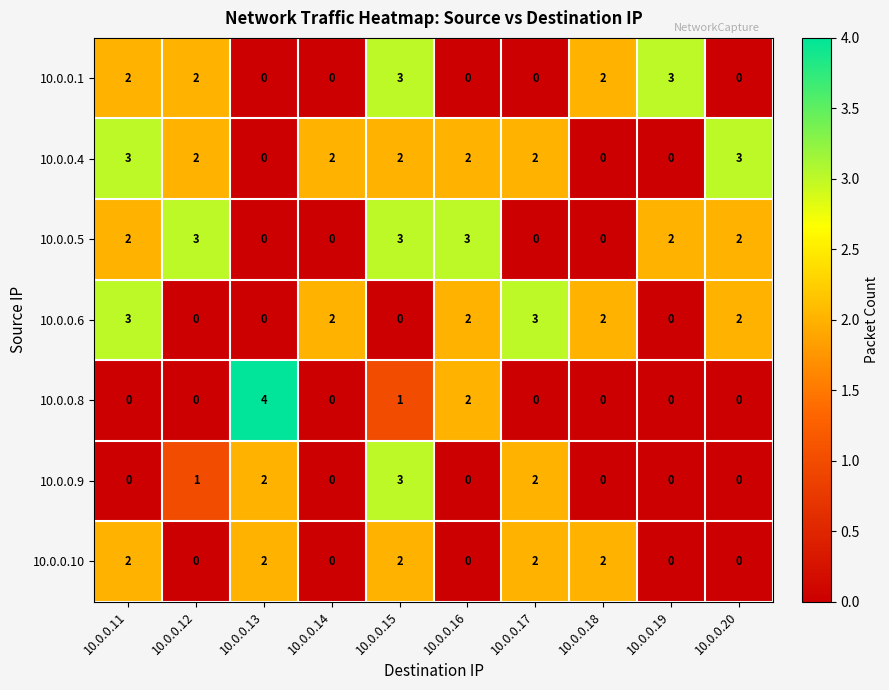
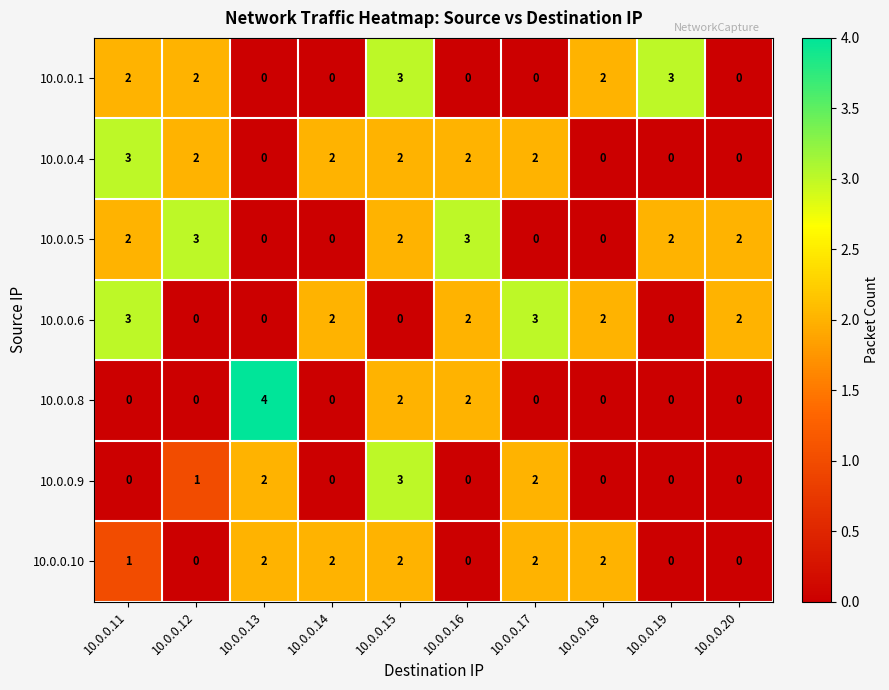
  {
    "10.0.0.1": {
      "10.0.0.11": 2,
      "10.0.0.12": 2,
      "10.0.0.13": 0,
      "10.0.0.14": 0,
      "10.0.0.15": 3,
      "10.0.0.16": 0,
      "10.0.0.17": 0,
      "10.0.0.18": 2,
      "10.0.0.19": 3,
      "10.0.0.20": 0
    },
    "10.0.0.4": {
      "10.0.0.11": 3,
      "10.0.0.12": 2,
      "10.0.0.13": 0,
      "10.0.0.14": 2,
      "10.0.0.15": 2,
      "10.0.0.16": 2,
      "10.0.0.17": 2,
      "10.0.0.18": 0,
      "10.0.0.19": 0,
-     "10.0.0.20": 3
+     "10.0.0.20": 0
    },
    "10.0.0.5": {
      "10.0.0.11": 2,
      "10.0.0.12": 3,
      "10.0.0.13": 0,
      "10.0.0.14": 0,
-     "10.0.0.15": 3,
+     "10.0.0.15": 2,
      "10.0.0.16": 3,
      "10.0.0.17": 0,
      "10.0.0.18": 0,
      "10.0.0.19": 2,
      "10.0.0.20": 2
    },
    "10.0.0.6": {
      "10.0.0.11": 3,
      "10.0.0.12": 0,
      "10.0.0.13": 0,
      "10.0.0.14": 2,
      "10.0.0.15": 0,
      "10.0.0.16": 2,
      "10.0.0.17": 3,
      "10.0.0.18": 2,
      "10.0.0.19": 0,
      "10.0.0.20": 2
    },
    "10.0.0.8": {
      "10.0.0.11": 0,
      "10.0.0.12": 0,
      "10.0.0.13": 4,
      "10.0.0.14": 0,
-     "10.0.0.15": 1,
+     "10.0.0.15": 2,
      "10.0.0.16": 2,
      "10.0.0.17": 0,
      "10.0.0.18": 0,
      "10.0.0.19": 0,
      "10.0.0.20": 0
    },
    "10.0.0.9": {
      "10.0.0.11": 0,
      "10.0.0.12": 1,
      "10.0.0.13": 2,
      "10.0.0.14": 0,
      "10.0.0.15": 3,
      "10.0.0.16": 0,
      "10.0.0.17": 2,
      "10.0.0.18": 0,
      "10.0.0.19": 0,
      "10.0.0.20": 0
    },
    "10.0.0.10": {
-     "10.0.0.11": 2,
+     "10.0.0.11": 1,
      "10.0.0.12": 0,
      "10.0.0.13": 2,
-     "10.0.0.14": 0,
+     "10.0.0.14": 2,
      "10.0.0.15": 2,
      "10.0.0.16": 0,
      "10.0.0.17": 2,
      "10.0.0.18": 2,
      "10.0.0.19": 0,
      "10.0.0.20": 0
    }
  }
